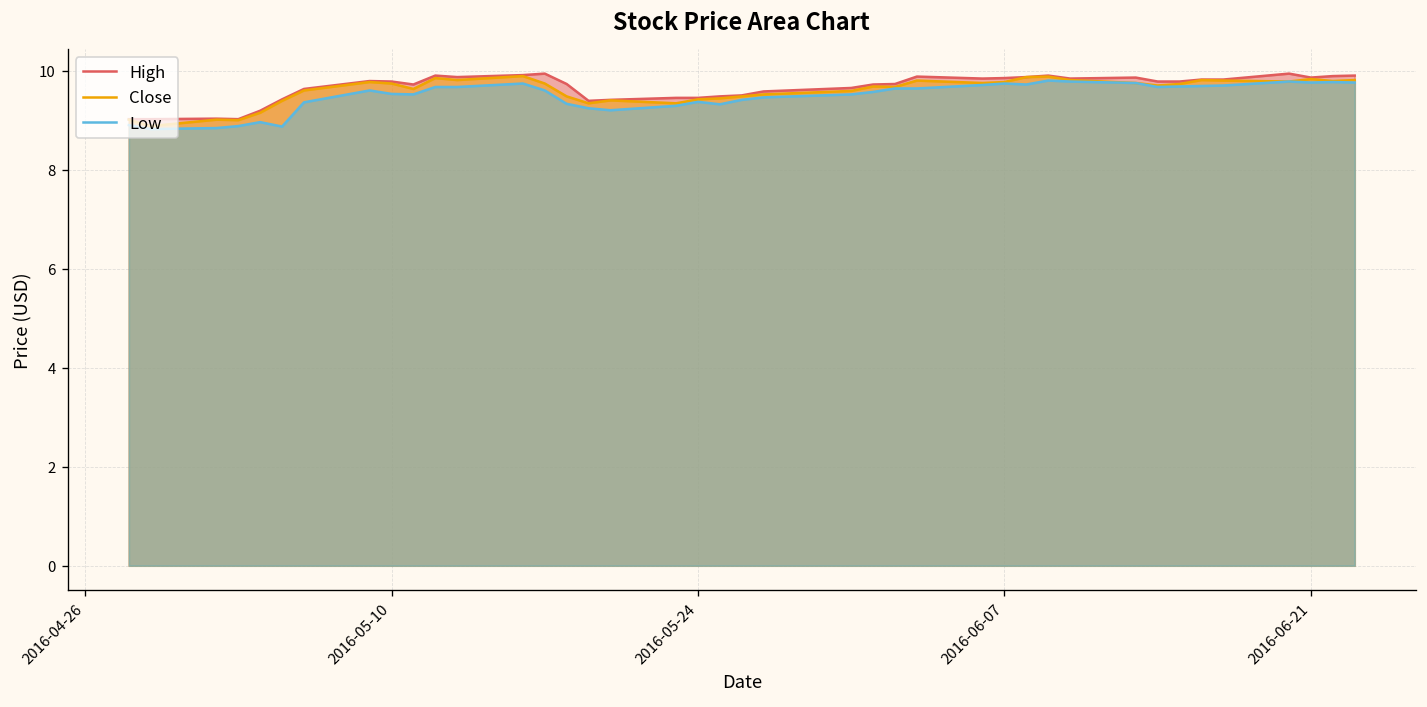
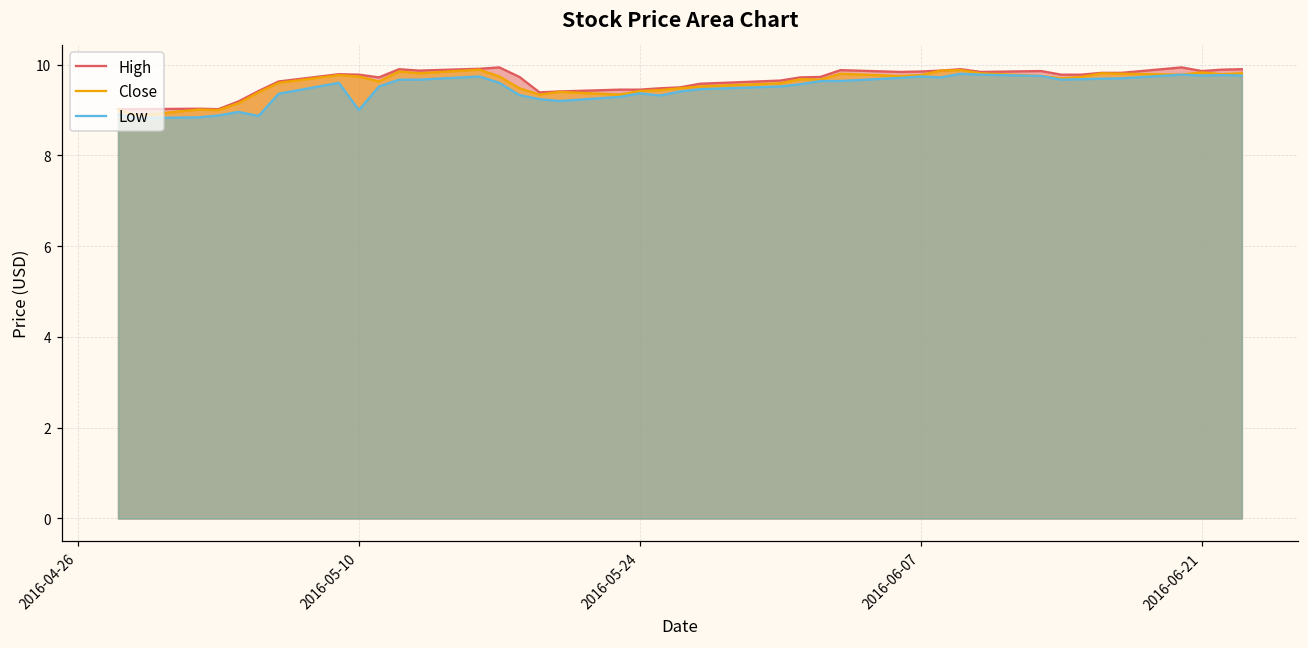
  {
    "High": {
      "2016-06-07": 9.9
    },
    "Low": {
-     "2016-05-10": 9.5,
+     "2016-05-10": 9.0,
      "2016-06-21": 9.8
    }
  }
